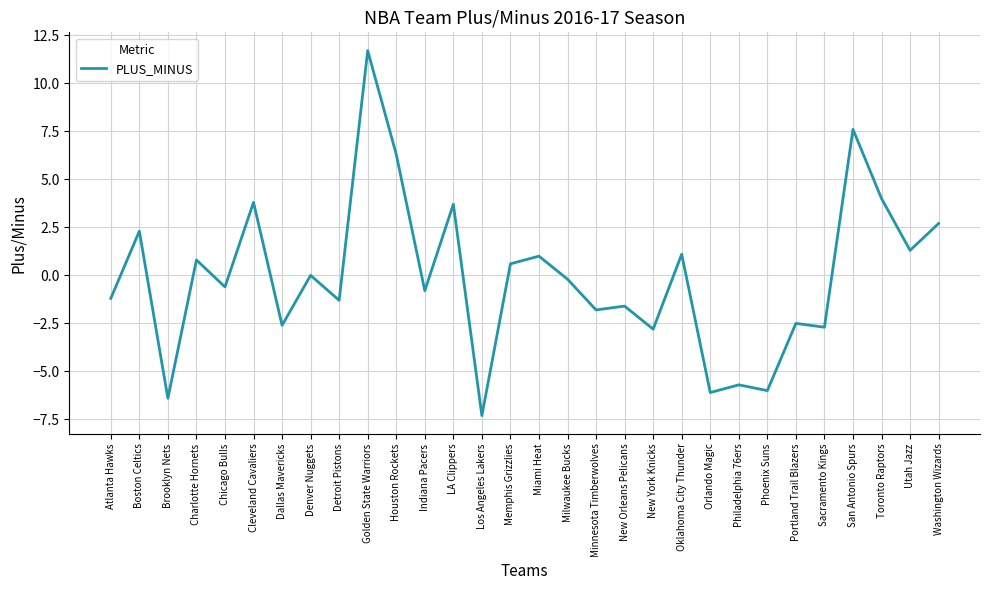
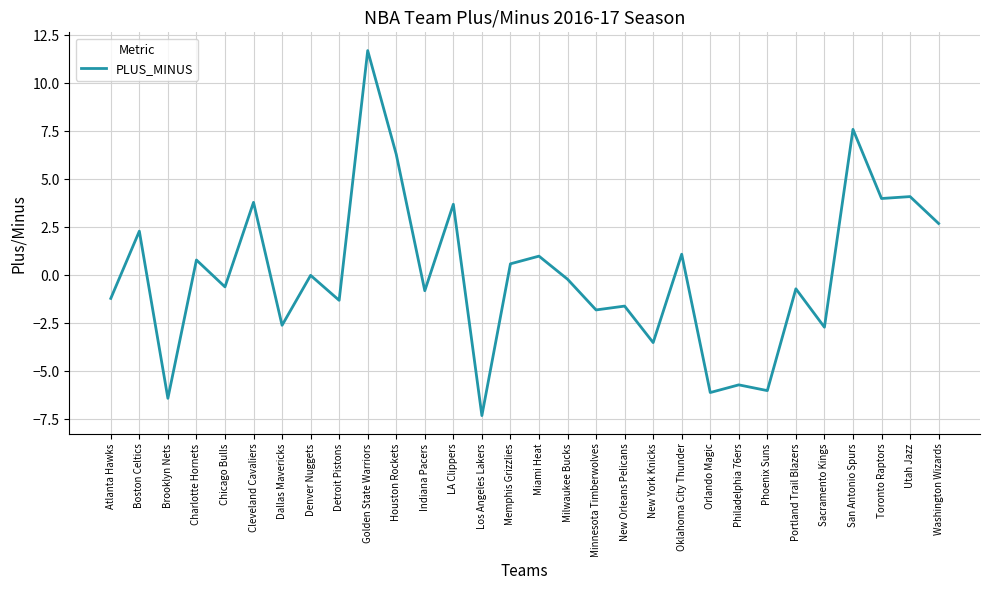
  {
    "Atlanta Hawks": -1.2,
    "Boston Celtics": 2.3,
    "Brooklyn Nets": -6.4,
    "Charlotte Hornets": 0.8,
    "Chicago Bulls": -0.6,
    "Cleveland Cavaliers": 3.8,
    "Dallas Mavericks": -2.6,
    "Denver Nuggets": 0.0,
    "Detroit Pistons": -1.3,
    "Golden State Warriors": 11.7,
    "Houston Rockets": 6.3,
    "Indiana Pacers": -0.8,
    "LA Clippers": 3.7,
    "Los Angeles Lakers": -7.3,
    "Memphis Grizzlies": 0.6,
    "Miami Heat": 1.0,
    "Milwaukee Bucks": -0.2,
    "Minnesota Timberwolves": -1.8,
    "New Orleans Pelicans": -1.6,
-   "New York Knicks": -2.8,
+   "New York Knicks": -3.5,
    "Oklahoma City Thunder": 1.1,
    "Orlando Magic": -6.1,
    "Philadelphia 76ers": -5.7,
    "Phoenix Suns": -6.0,
-   "Portland Trail Blazers": -2.5,
+   "Portland Trail Blazers": -0.7,
    "Sacramento Kings": -2.7,
    "San Antonio Spurs": 7.6,
    "Toronto Raptors": 4.0,
-   "Utah Jazz": 1.3,
+   "Utah Jazz": 4.1,
    "Washington Wizards": 2.7
  }
